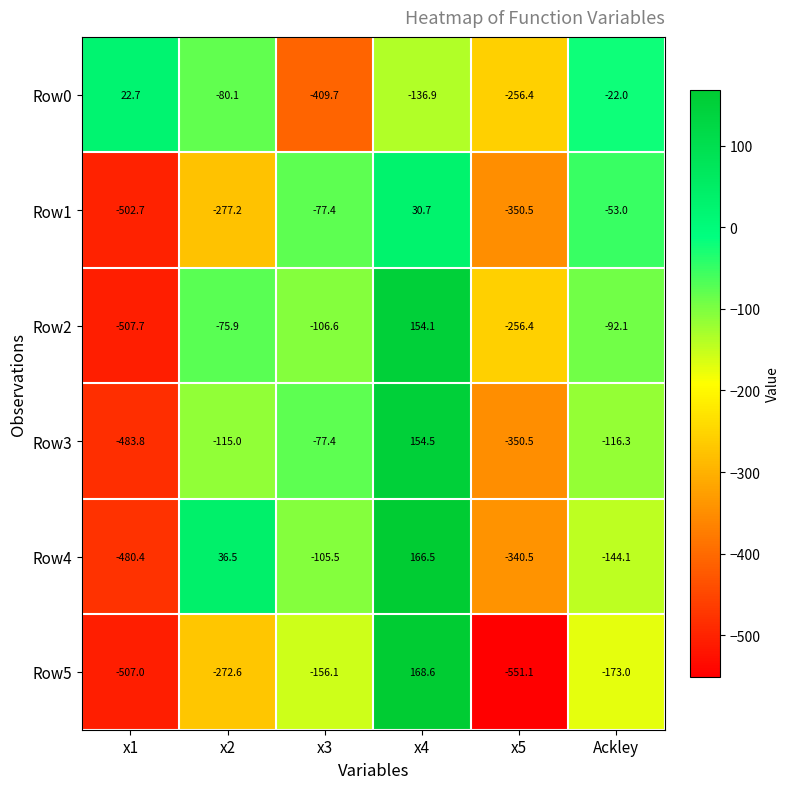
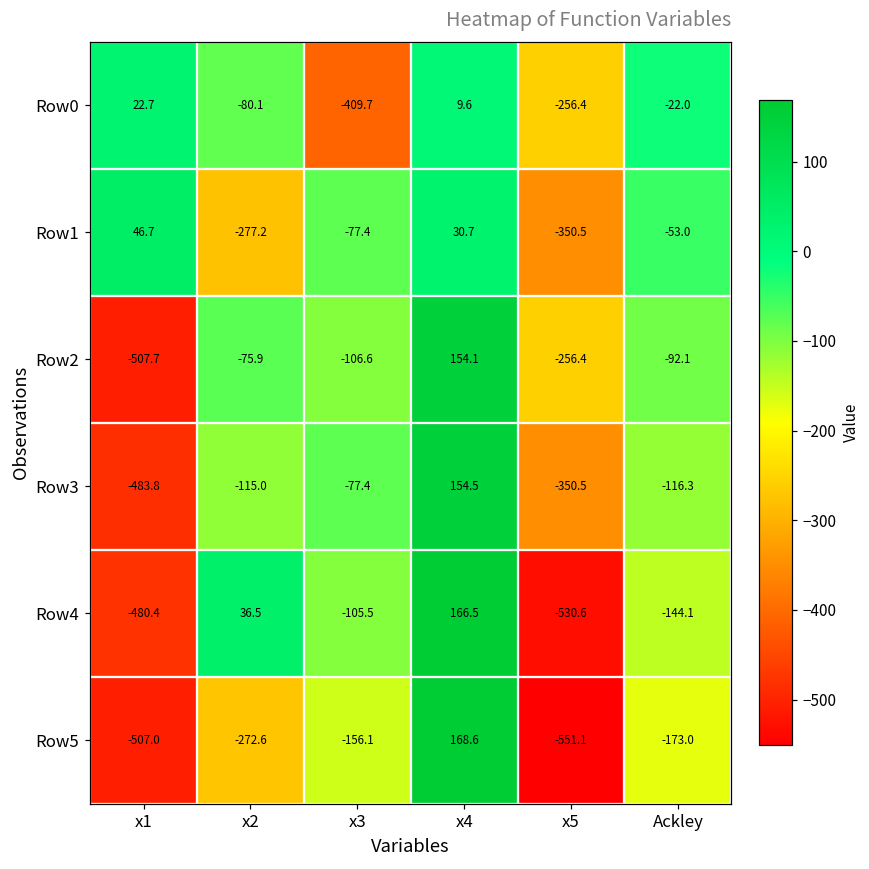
  {
    "Row0": {
      "x1": 22.7,
      "x2": -80.1,
      "x3": -409.7,
-     "x4": -136.9,
+     "x4": 9.6,
      "x5": -256.4,
      "Ackley": -22.0
    },
    "Row1": {
-     "x1": -502.7,
+     "x1": 46.7,
      "x2": -277.2,
      "x3": -77.4,
      "x4": 30.7,
      "x5": -350.5,
      "Ackley": -53.0
    },
    "Row2": {
      "x1": -507.7,
      "x2": -75.9,
      "x3": -106.6,
      "x4": 154.1,
      "x5": -256.4,
      "Ackley": -92.1
    },
    "Row3": {
      "x1": -483.8,
      "x2": -115.0,
      "x3": -77.4,
      "x4": 154.5,
      "x5": -350.5,
      "Ackley": -116.3
    },
    "Row4": {
      "x1": -480.4,
      "x2": 36.5,
      "x3": -105.5,
      "x4": 166.5,
-     "x5": -340.5,
+     "x5": -530.6,
      "Ackley": -144.1
    },
    "Row5": {
      "x1": -507.0,
      "x2": -272.6,
      "x3": -156.1,
      "x4": 168.6,
      "x5": -551.1,
      "Ackley": -173.0
    }
  }
